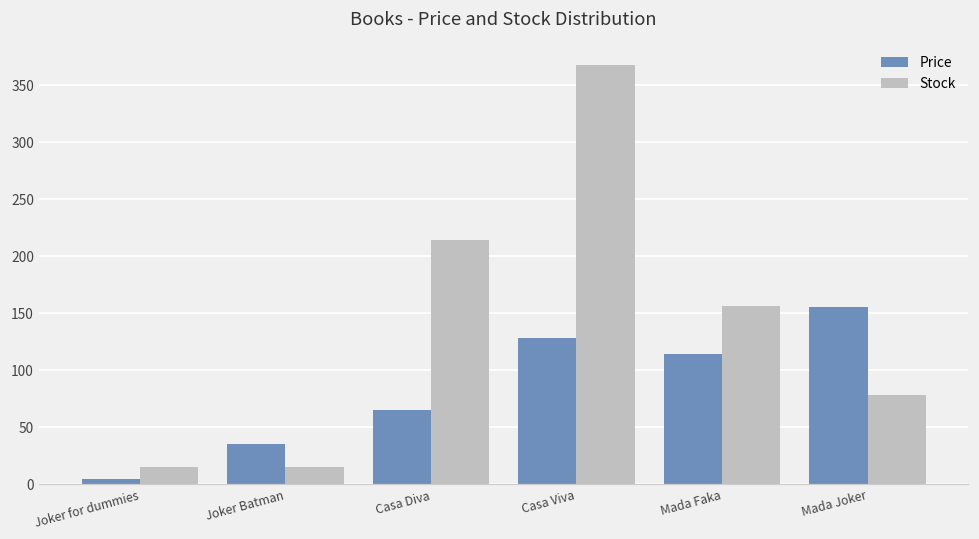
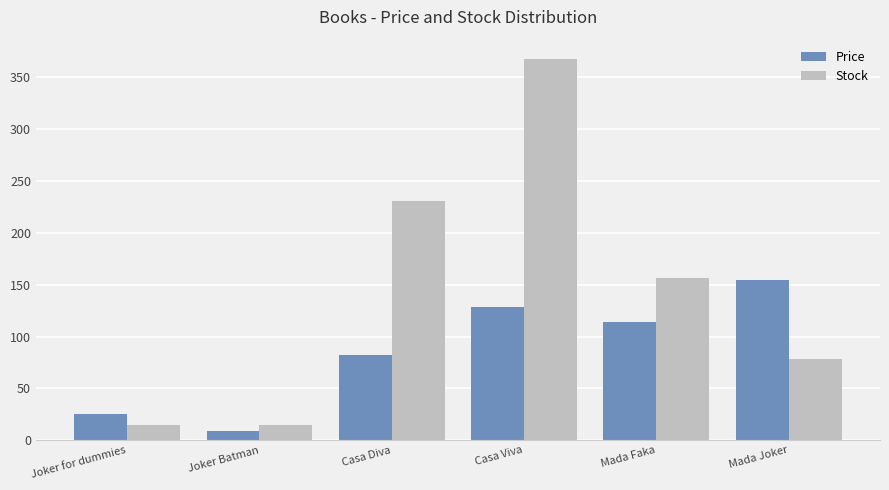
  {
    "Price": {
-     "Joker for dummies": 4,
-     "Joker Batman": 35,
-     "Casa Diva": 65,
+     "Joker for dummies": 25,
+     "Joker Batman": 9,
+     "Casa Diva": 82,
      "Casa Viva": 129,
      "Mada Faka": 114,
      "Mada Joker": 155
    },
    "Stock": {
      "Joker for dummies": 15,
      "Joker Batman": 15,
-     "Casa Diva": 214,
+     "Casa Diva": 231,
      "Casa Viva": 368,
      "Mada Faka": 156,
      "Mada Joker": 78
    }
  }
